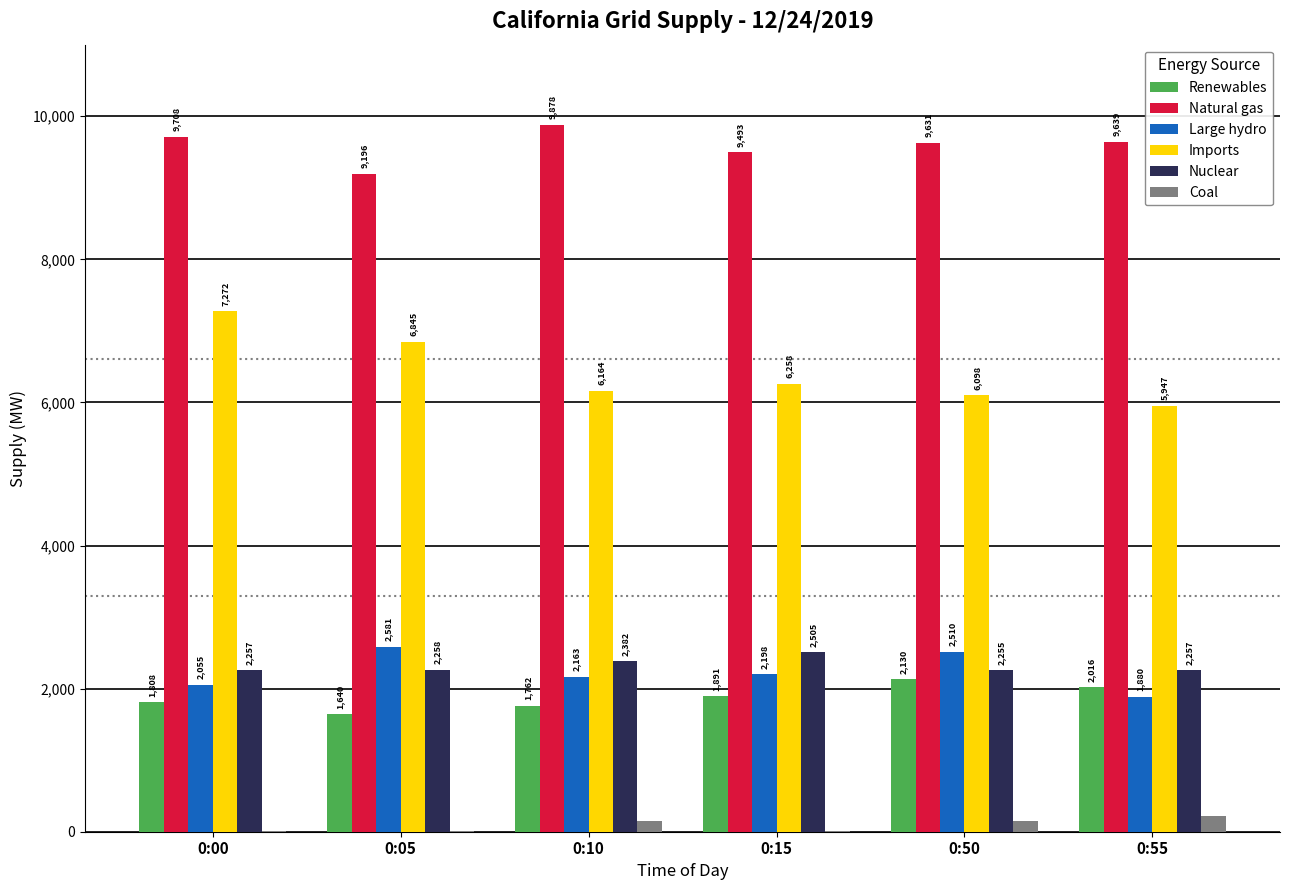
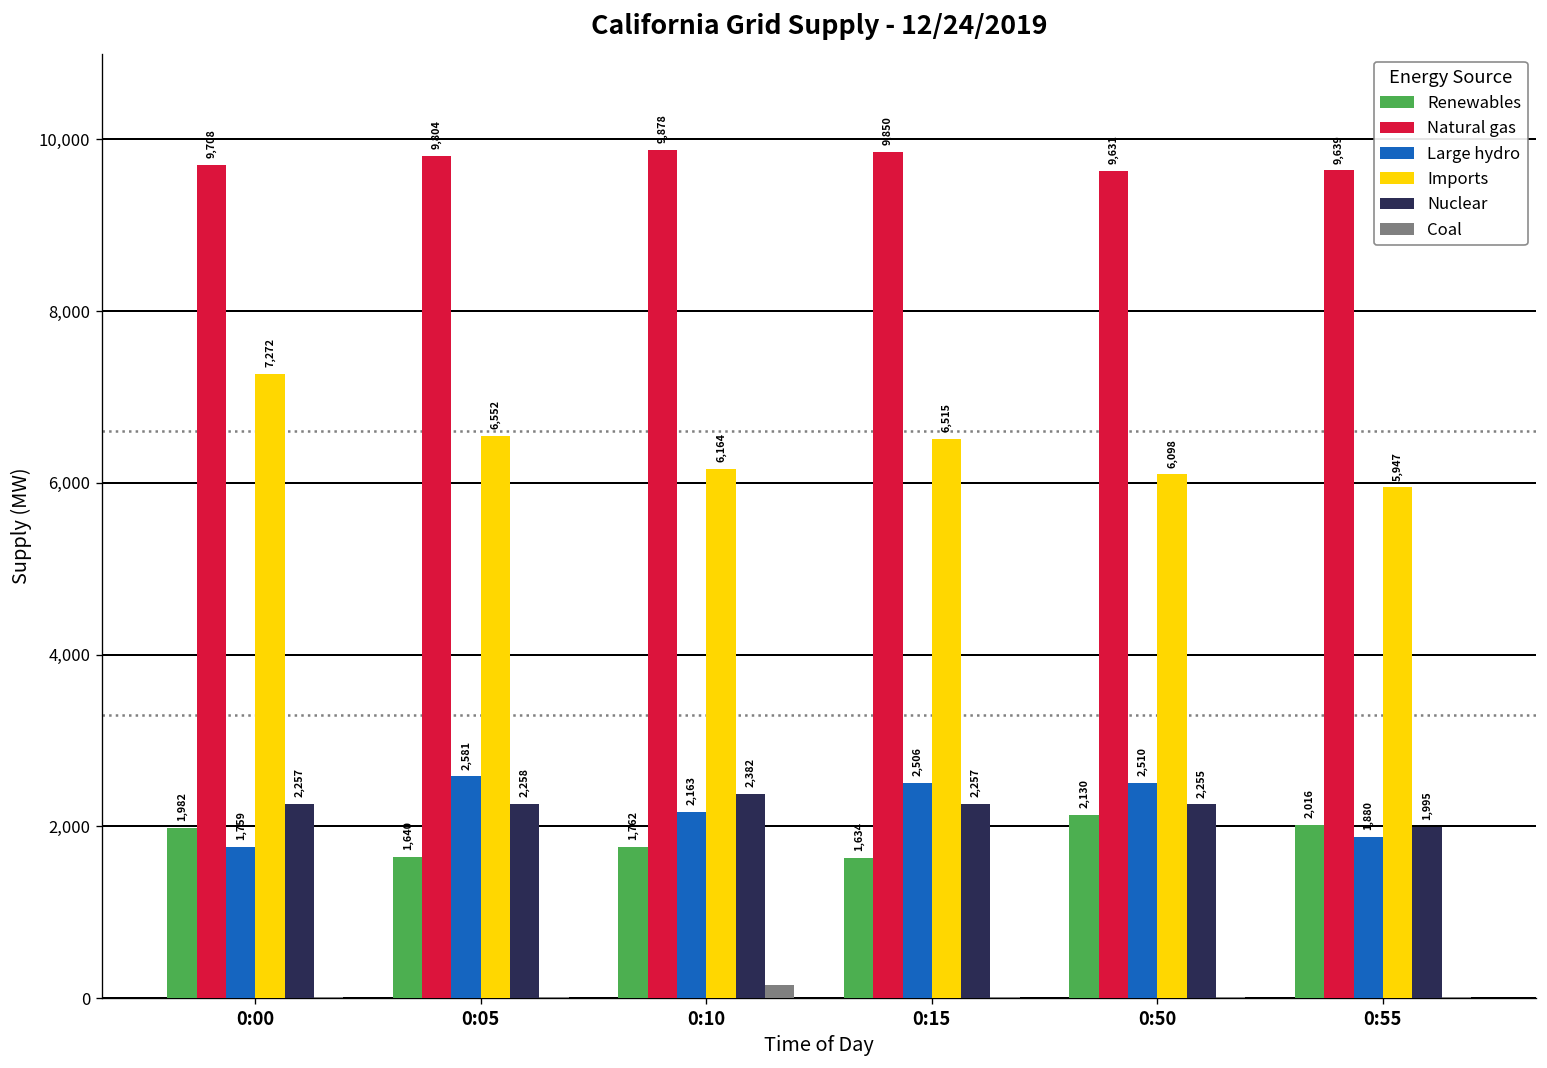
  {
    "Renewables": {
-     "0:00": "1,808",
+     "0:00": "1,982",
      "0:05": "1,640",
      "0:10": "1,762",
-     "0:15": "1,891",
+     "0:15": "1,634",
      "0:50": "2,130",
      "0:55": "2,016"
    },
    "Natural gas": {
      "0:00": "9,708",
-     "0:05": "9,196",
+     "0:05": "9,804",
      "0:10": "9,878",
-     "0:15": "9,493",
+     "0:15": "9,850",
      "0:50": "9,631",
      "0:55": "9,639"
    },
    "Large hydro": {
-     "0:00": "2,055",
+     "0:00": "1,759",
      "0:05": "2,581",
      "0:10": "2,163",
-     "0:15": "2,198",
+     "0:15": "2,506",
      "0:50": "2,510",
      "0:55": "1,880"
    },
    "Imports": {
      "0:00": "7,272",
-     "0:05": "6,845",
+     "0:05": "6,552",
      "0:10": "6,164",
-     "0:15": "6,258",
+     "0:15": "6,515",
      "0:50": "6,098",
      "0:55": "5,947"
    },
    "Nuclear": {
      "0:00": "2,257",
      "0:05": "2,258",
      "0:10": "2,382",
-     "0:15": "2,505",
+     "0:15": "2,257",
      "0:50": "2,255",
-     "0:55": "2,257"
+     "0:55": "1,995"
    },
    "Coal": {
      "0:10": "200",
-     "0:50": "200",
-     "0:55": "200"
+     "0:50": "0",
+     "0:55": "0"
    }
  }
